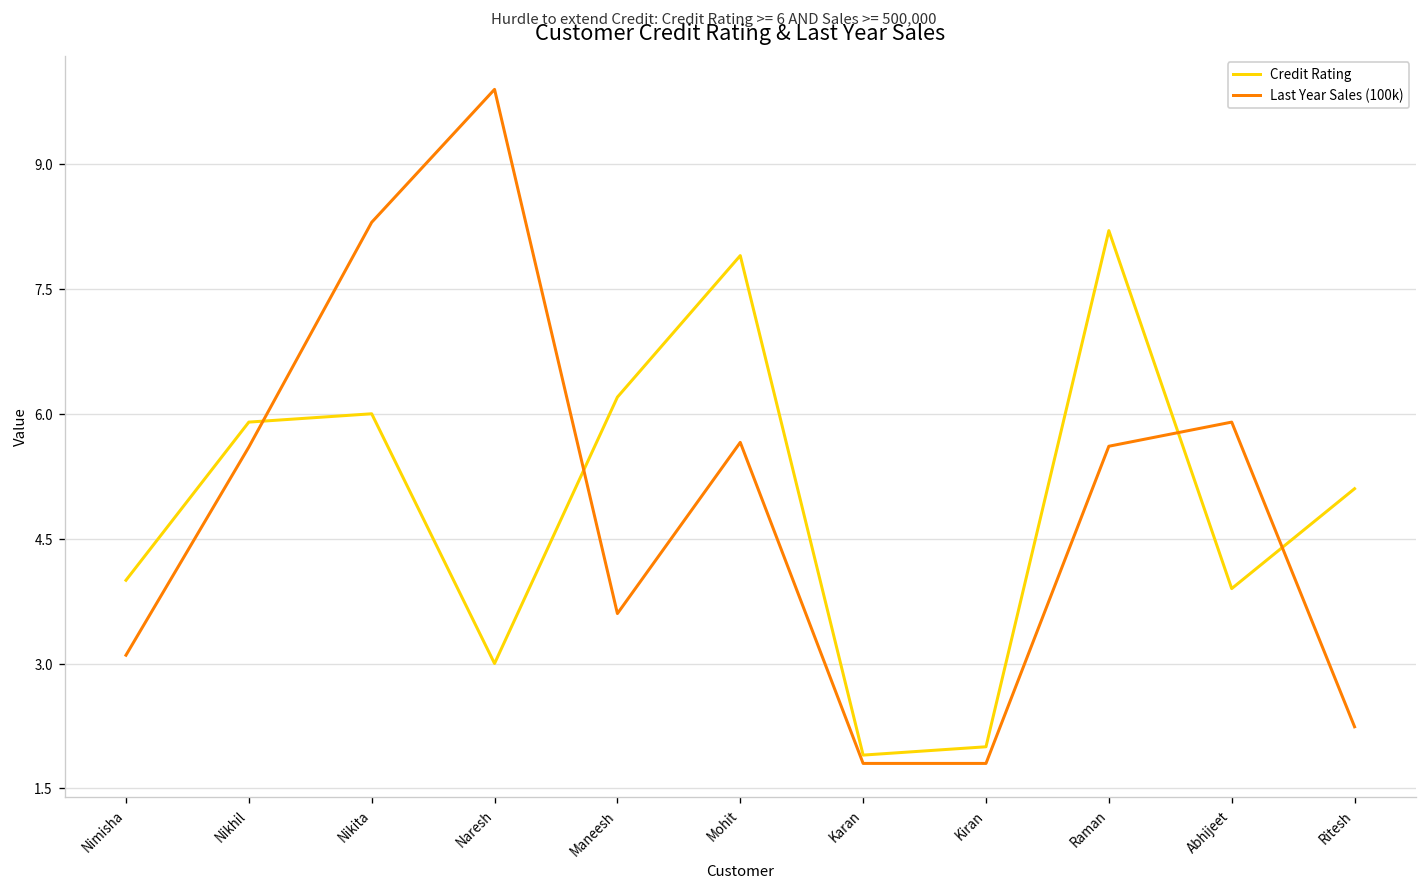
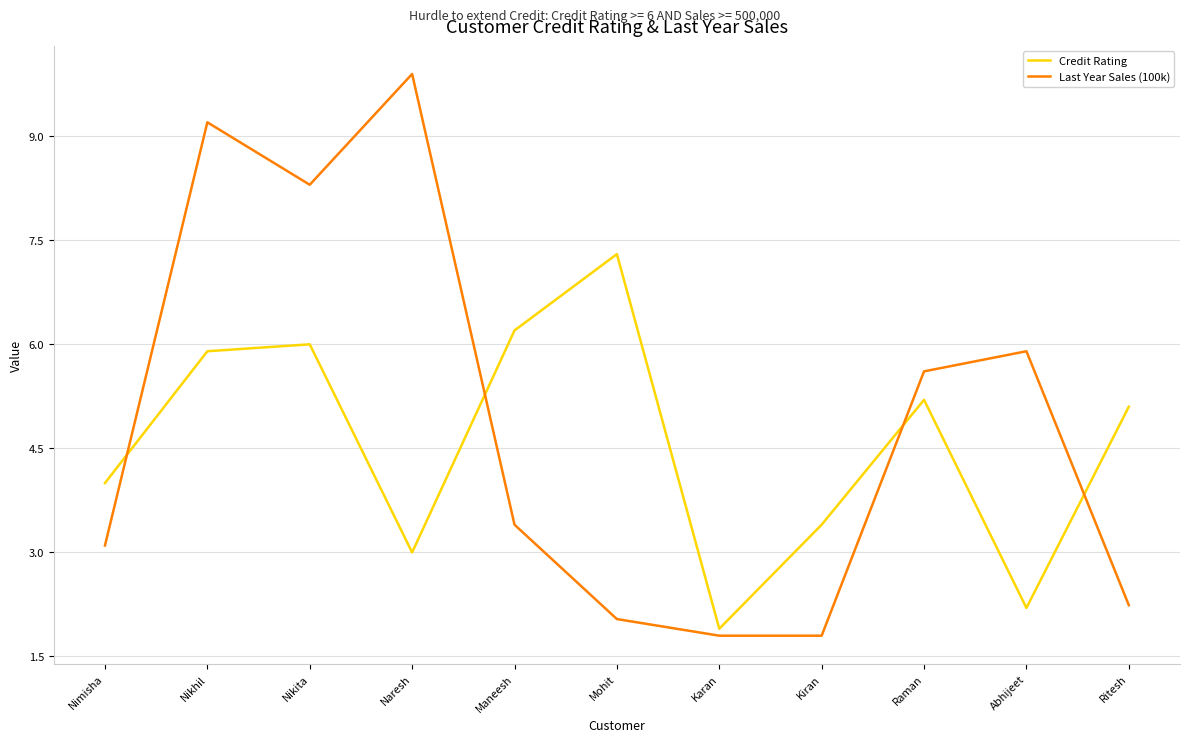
  {
    "Credit Rating": {
      "Nimisha": 4.0,
      "Nikhil": 5.9,
      "Nikita": 6.0,
      "Naresh": 3.0,
      "Maneesh": 6.2,
-     "Mohit": 7.9,
+     "Mohit": 7.3,
      "Karan": 1.9,
-     "Kiran": 2.0,
-     "Raman": 8.2,
-     "Abhijeet": 3.9,
+     "Kiran": 3.4,
+     "Raman": 5.2,
+     "Abhijeet": 2.2,
      "Ritesh": 5.1
    },
    "Last Year Sales (100k)": {
      "Nimisha": 3.1,
-     "Nikhil": 5.6,
+     "Nikhil": 9.2,
      "Nikita": 8.3,
      "Naresh": 9.9,
-     "Maneesh": 3.6,
-     "Mohit": 5.7,
+     "Maneesh": 3.4,
+     "Mohit": 2.0,
      "Karan": 1.8,
      "Kiran": 1.8,
      "Raman": 5.6,
      "Abhijeet": 5.9,
      "Ritesh": 2.2
    }
  }
